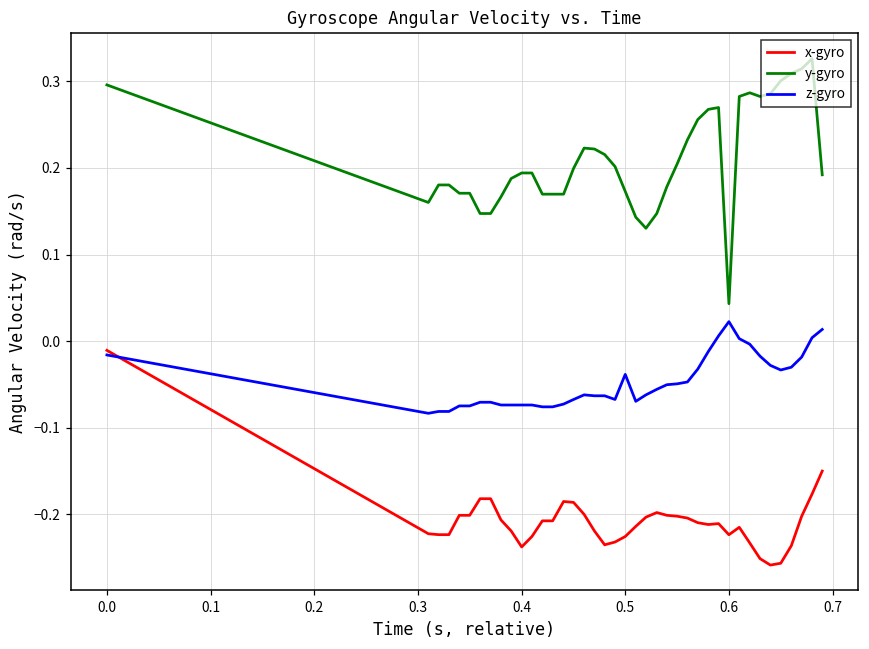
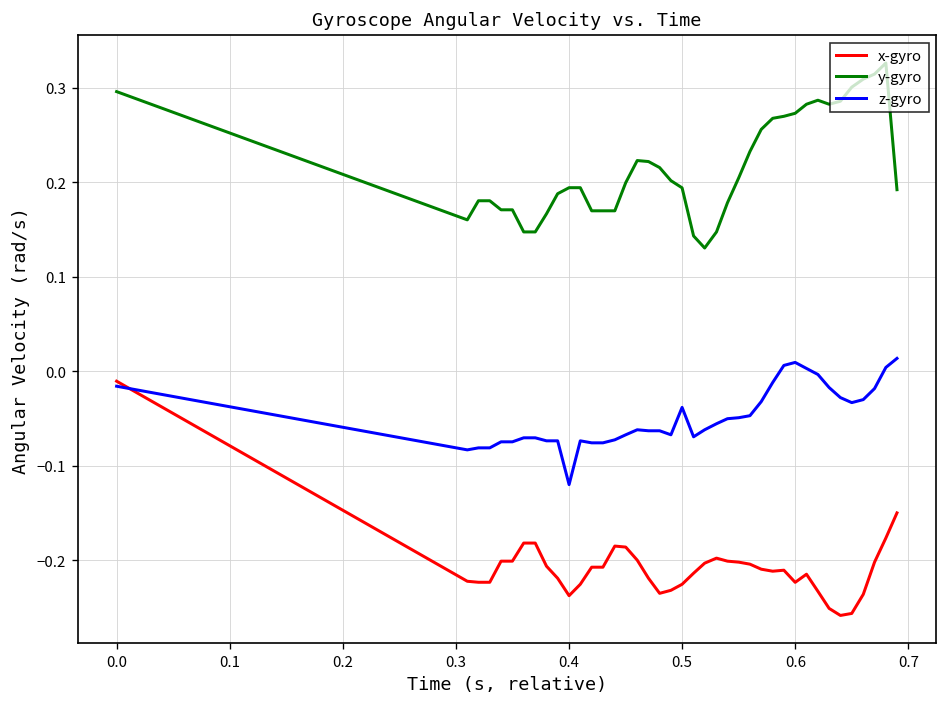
  {
    "x-gyro": {
      "0.0": -0.01,
      "0.4": -0.24,
      "0.5": -0.23,
      "0.6": -0.22
    },
    "y-gyro": {
      "0.0": 0.30,
      "0.4": 0.19,
-     "0.5": 0.17,
-     "0.6": 0.04
+     "0.5": 0.19,
+     "0.6": 0.27
    },
    "z-gyro": {
      "0.0": -0.02,
-     "0.4": -0.07,
+     "0.4": -0.12,
      "0.5": -0.04,
-     "0.6": 0.02
+     "0.6": 0.01
    }
  }
